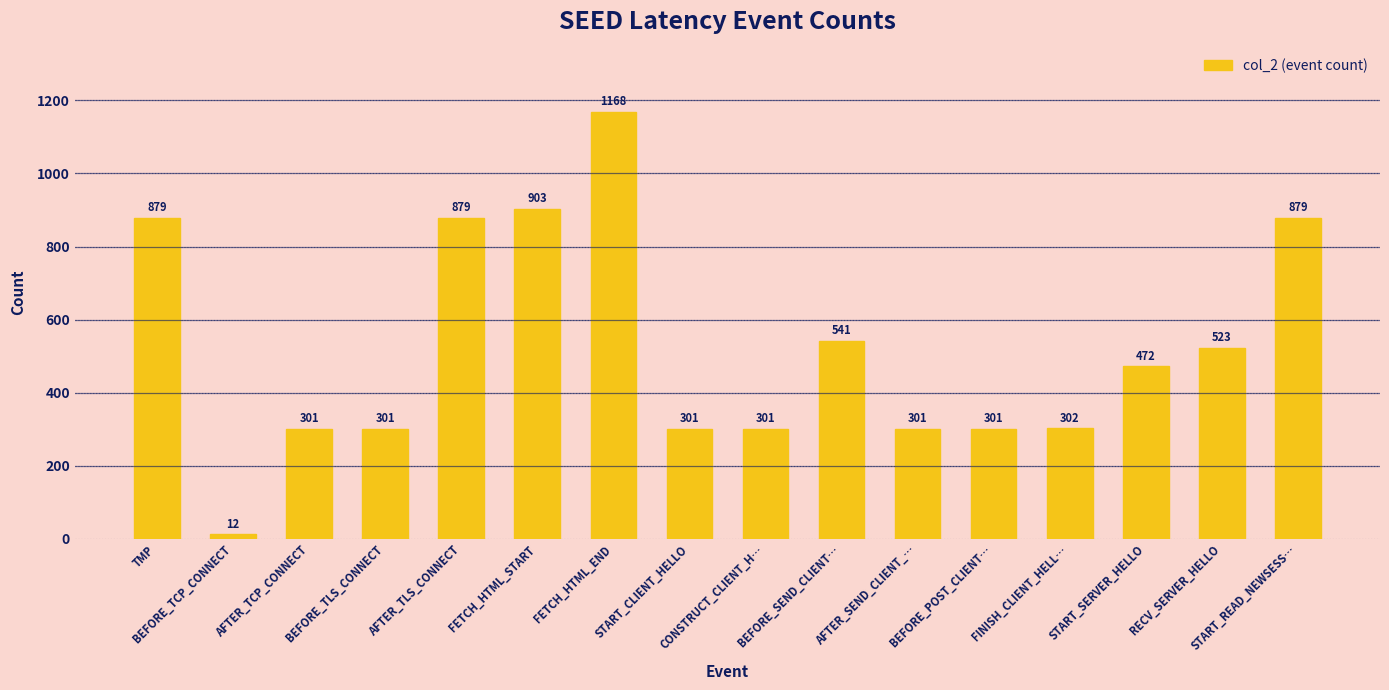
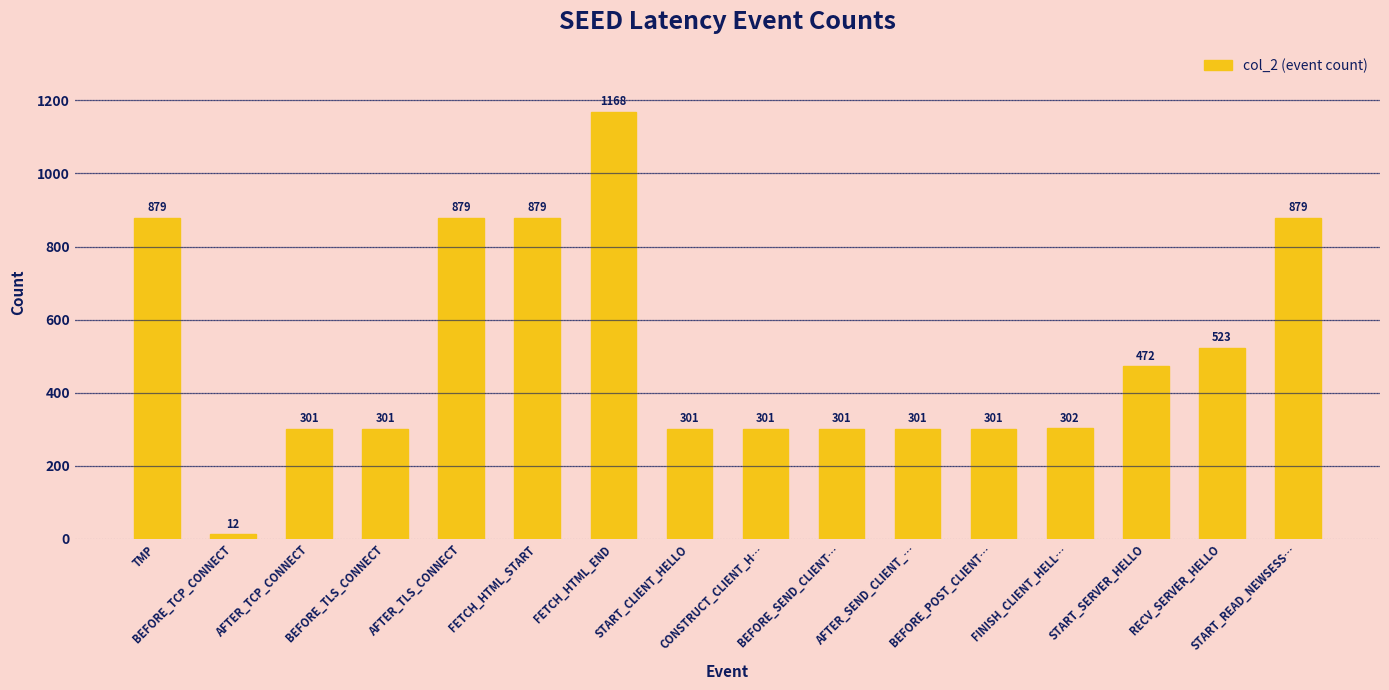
  {
    "TMP": 879,
    "BEFORE_TCP_CONNECT": 12,
    "AFTER_TCP_CONNECT": 301,
    "BEFORE_TLS_CONNECT": 301,
    "AFTER_TLS_CONNECT": 879,
-   "FETCH_HTML_START": 903,
+   "FETCH_HTML_START": 879,
    "FETCH_HTML_END": 1168,
    "START_CLIENT_HELLO": 301,
    "CONSTRUCT_CLIENT_H…": 301,
-   "BEFORE_SEND_CLIENT…": 541,
+   "BEFORE_SEND_CLIENT…": 301,
    "AFTER_SEND_CLIENT_…": 301,
    "BEFORE_POST_CLIENT…": 301,
    "FINISH_CLIENT_HELL…": 302,
    "START_SERVER_HELLO": 472,
    "RECV_SERVER_HELLO": 523,
    "START_READ_NEWSESS…": 879
  }
